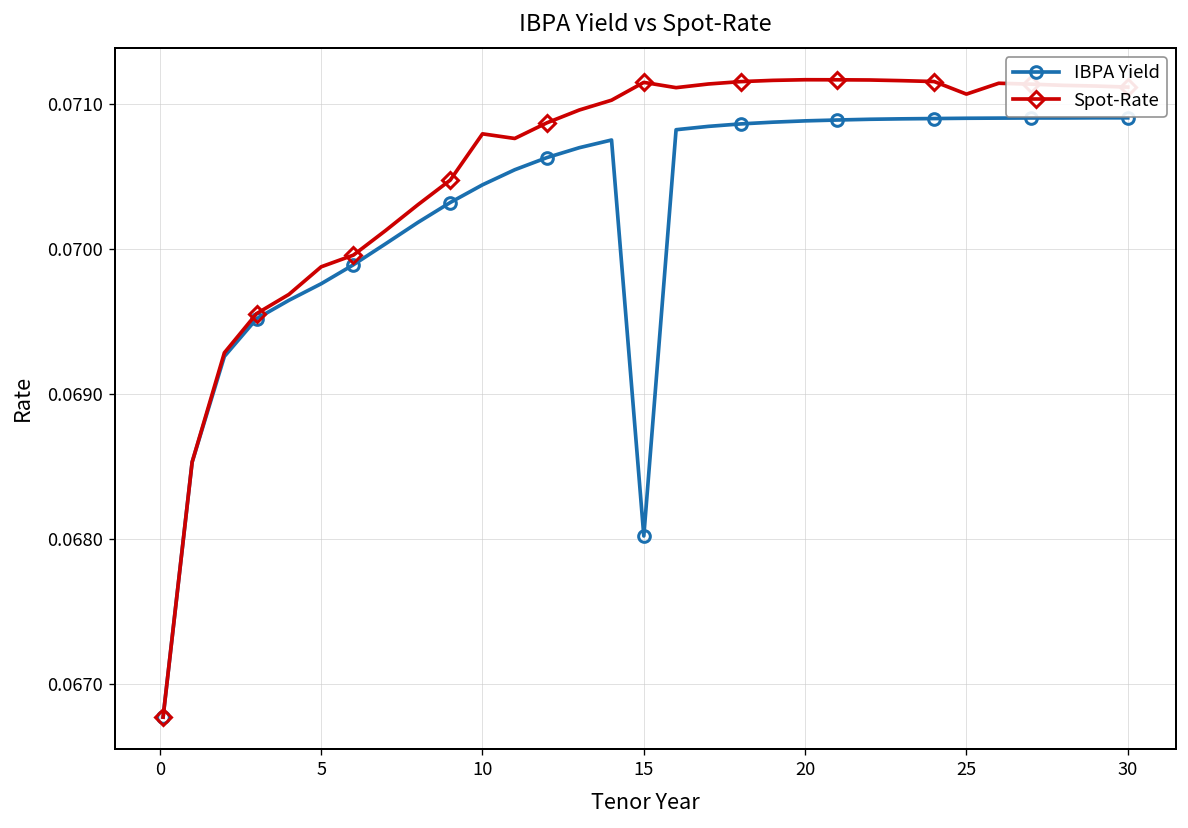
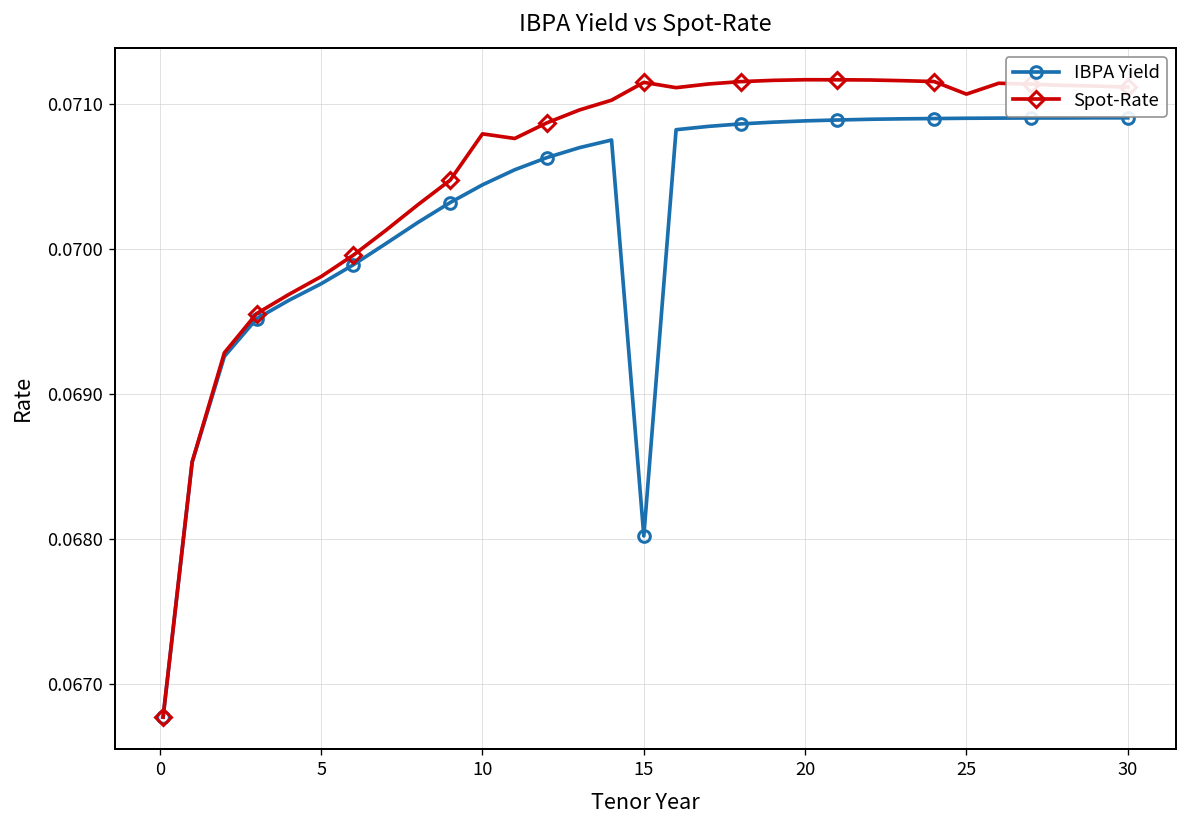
  {
    "IBPA Yield": {
      "5": 0.06976,
      "10": 0.07044,
      "15": 0.06802,
      "20": 0.07088,
      "25": 0.07090
    },
    "Spot-Rate": {
-     "5": 0.06988,
+     "5": 0.06981,
      "10": 0.07079,
      "15": 0.07115,
      "20": 0.07117,
      "25": 0.07107
    }
  }
